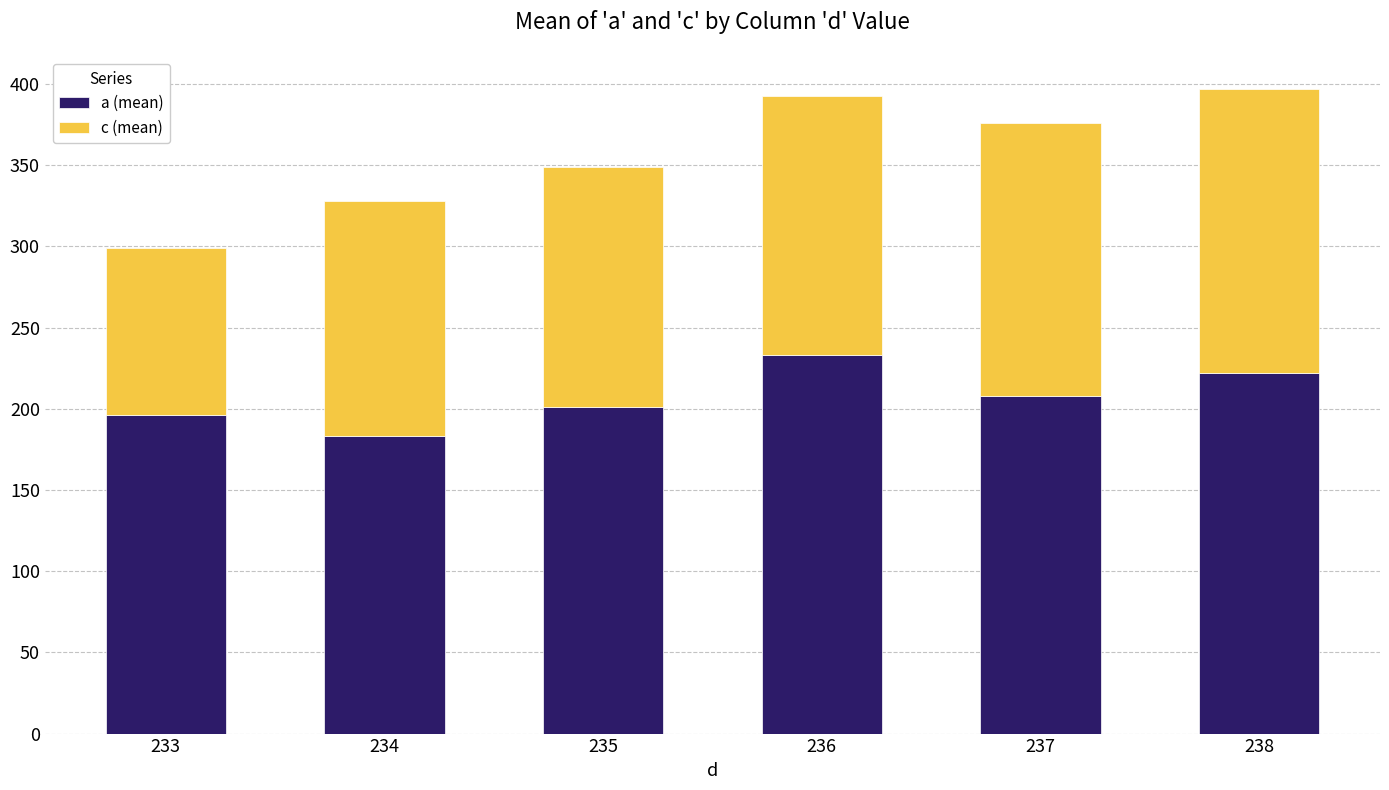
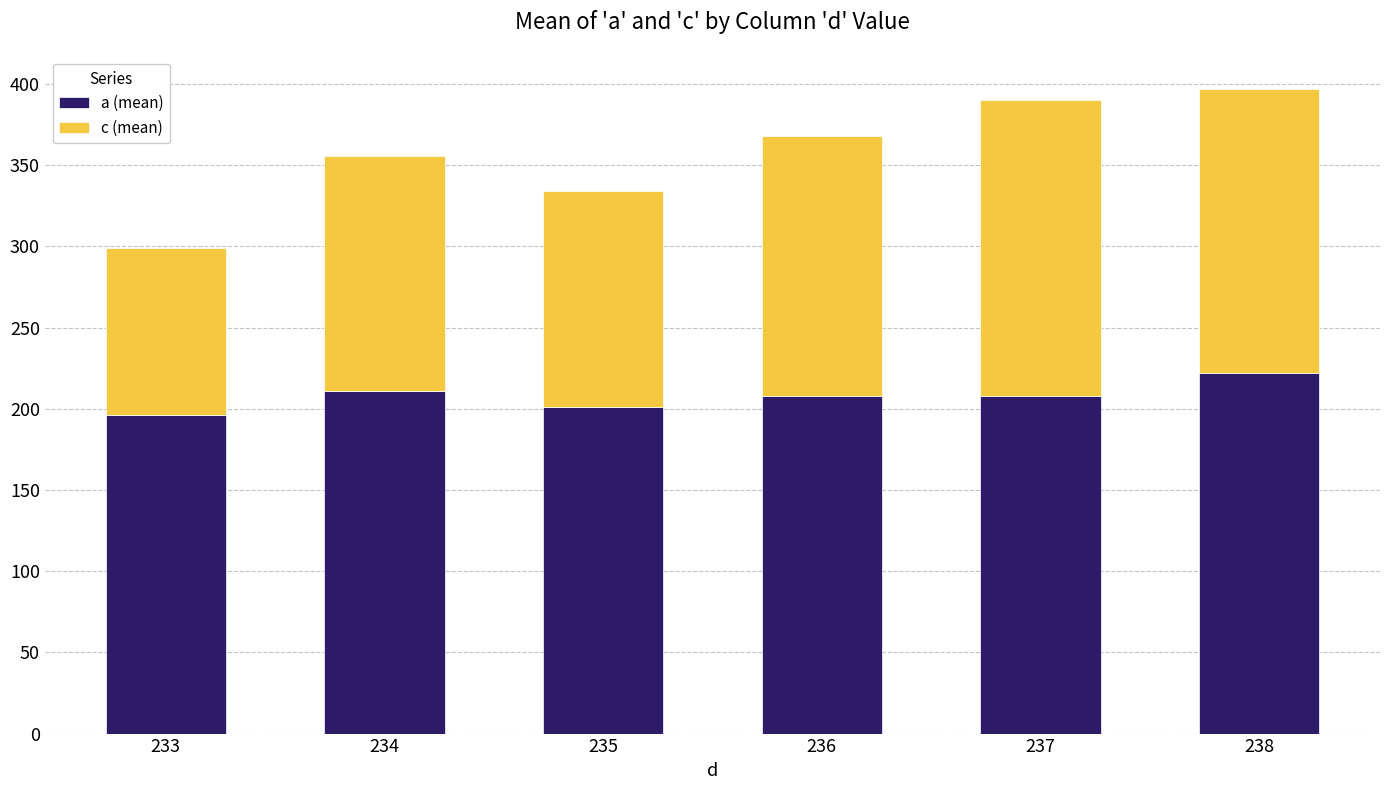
  {
    "a (mean)": {
      "233": 196,
-     "234": 183,
+     "234": 211,
      "235": 201,
-     "236": 233,
+     "236": 208,
      "237": 208,
      "238": 222
    },
    "c (mean)": {
      "233": 103,
      "234": 145,
-     "235": 148,
+     "235": 133,
      "236": 160,
-     "237": 168,
+     "237": 182,
      "238": 175
    }
  }
